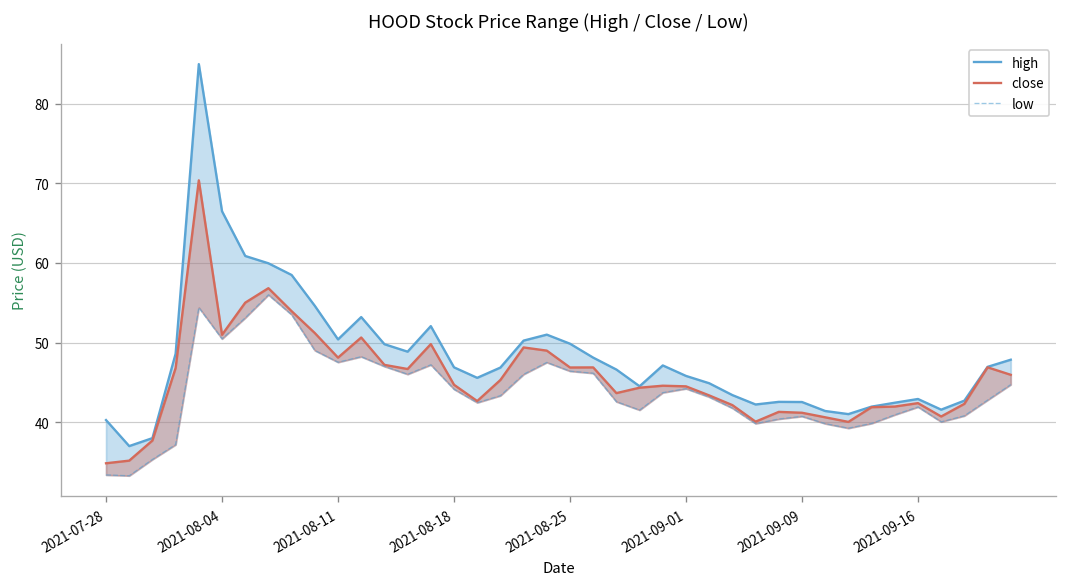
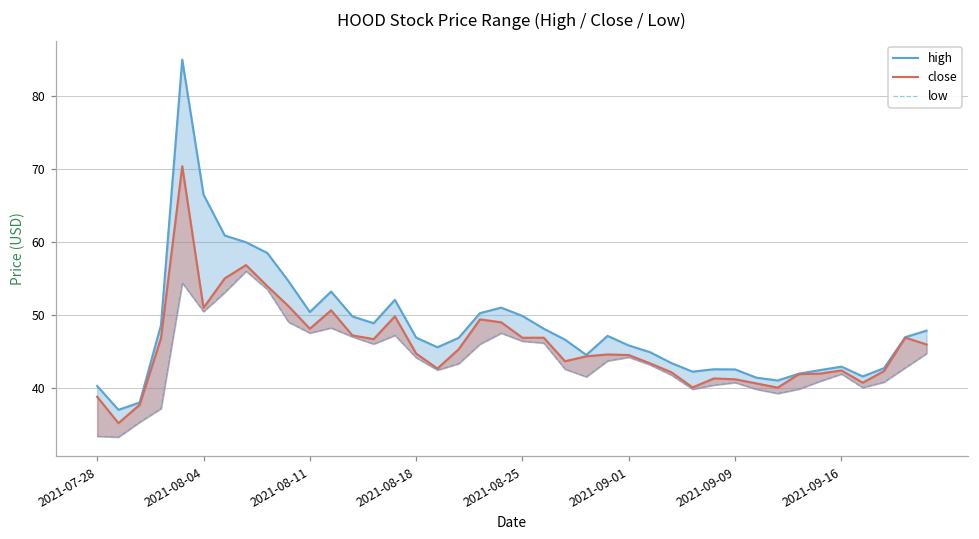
  {
    "close": {
-     "2021-07-28": 35,
+     "2021-07-28": 39,
      "2021-08-04": 51,
      "2021-08-11": 48,
      "2021-08-18": 45,
      "2021-08-25": 47,
      "2021-09-09": 41,
      "2021-09-16": 42
    }
  }
